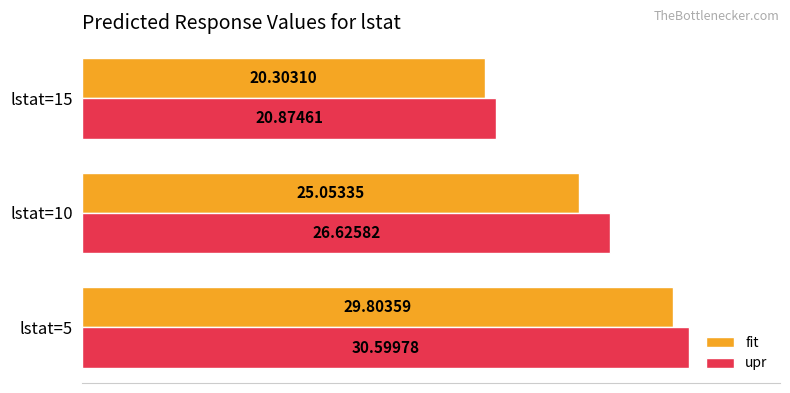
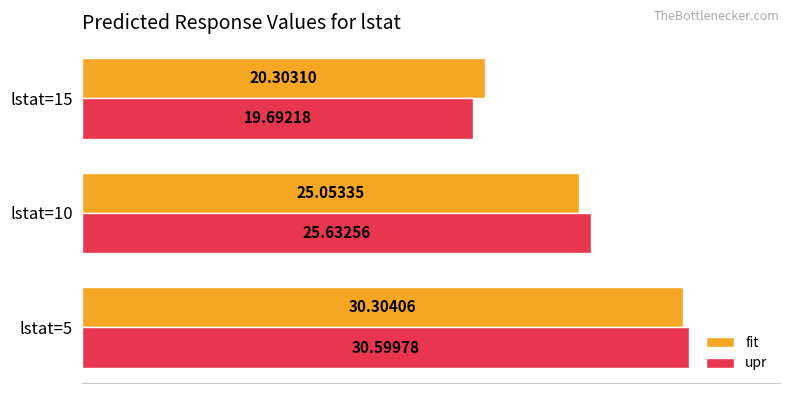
  {
    "fit": {
      "lstat=15": 20.30310,
      "lstat=10": 25.05335,
-     "lstat=5": 29.80359
+     "lstat=5": 30.30406
    },
    "upr": {
-     "lstat=15": 20.87461,
-     "lstat=10": 26.62582,
+     "lstat=15": 19.69218,
+     "lstat=10": 25.63256,
      "lstat=5": 30.59978
    }
  }
